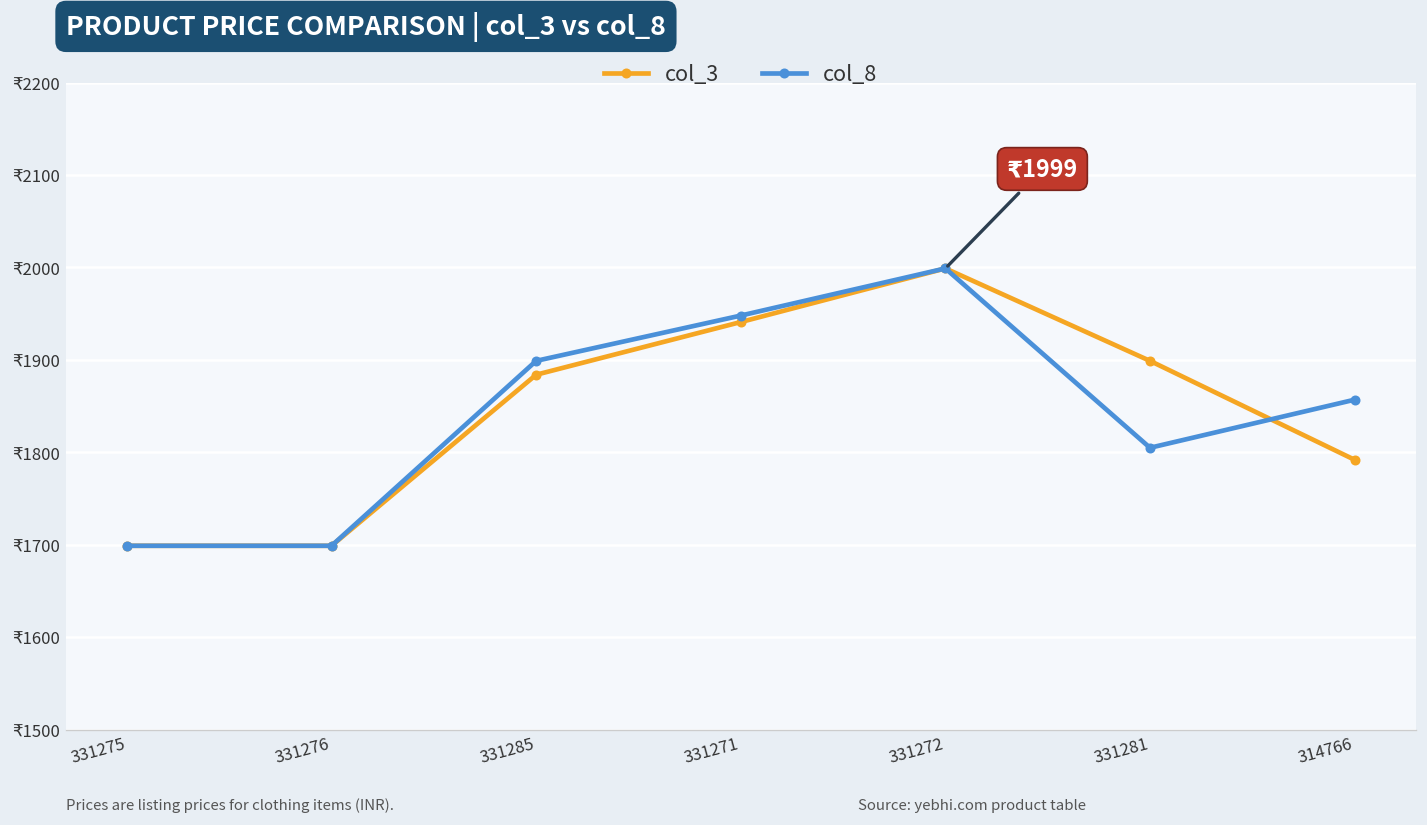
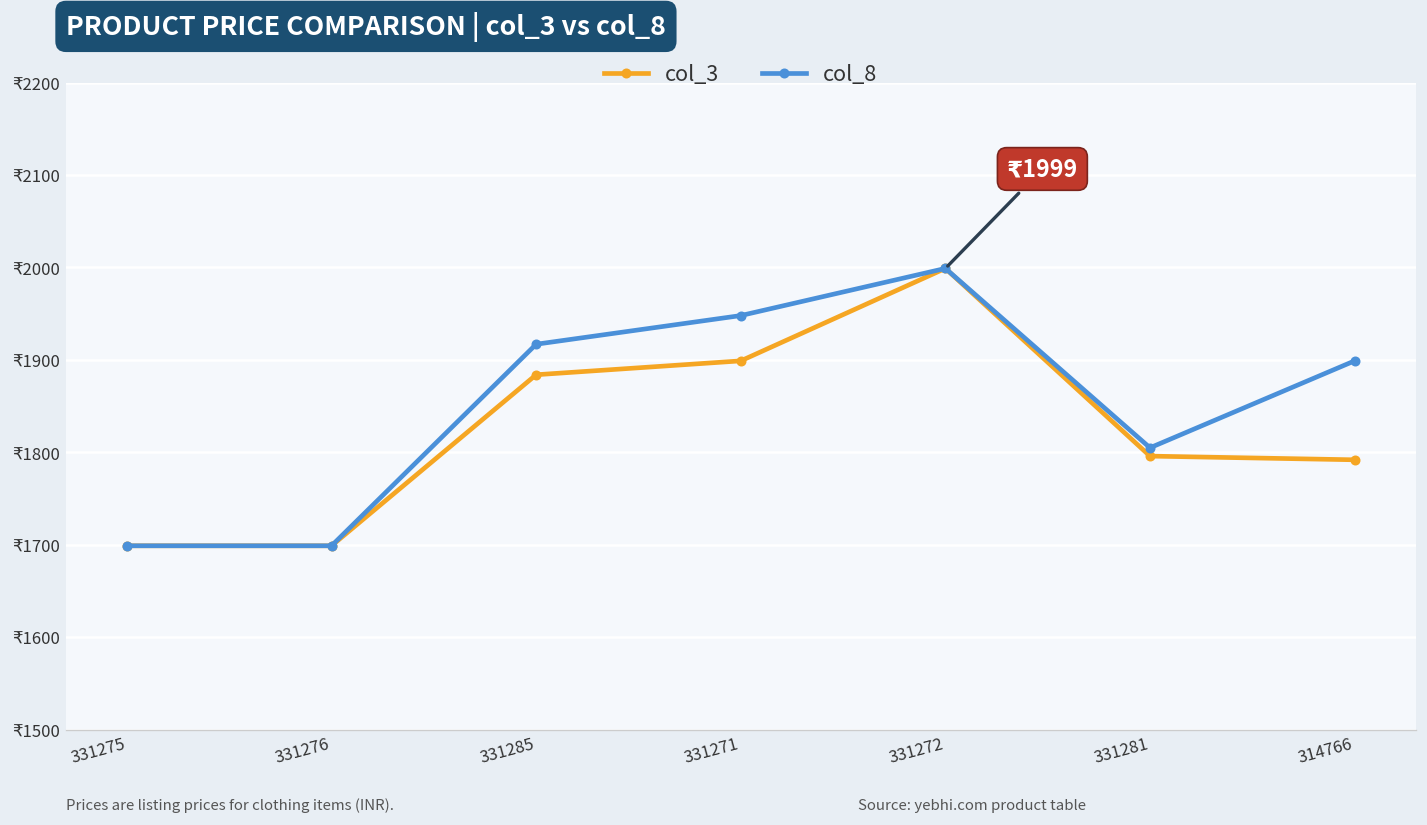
  {
    "col_3": {
      "331285": "₹1880",
-     "331271": "₹1940",
-     "331281": "₹1900",
+     "331271": "₹1900",
+     "331281": "₹1800",
      "314766": "₹1790"
    },
    "col_8": {
-     "331285": "₹1900",
+     "331285": "₹1920",
      "331271": "₹1950",
      "331281": "₹1810",
-     "314766": "₹1860"
+     "314766": "₹1900"
    }
  }
